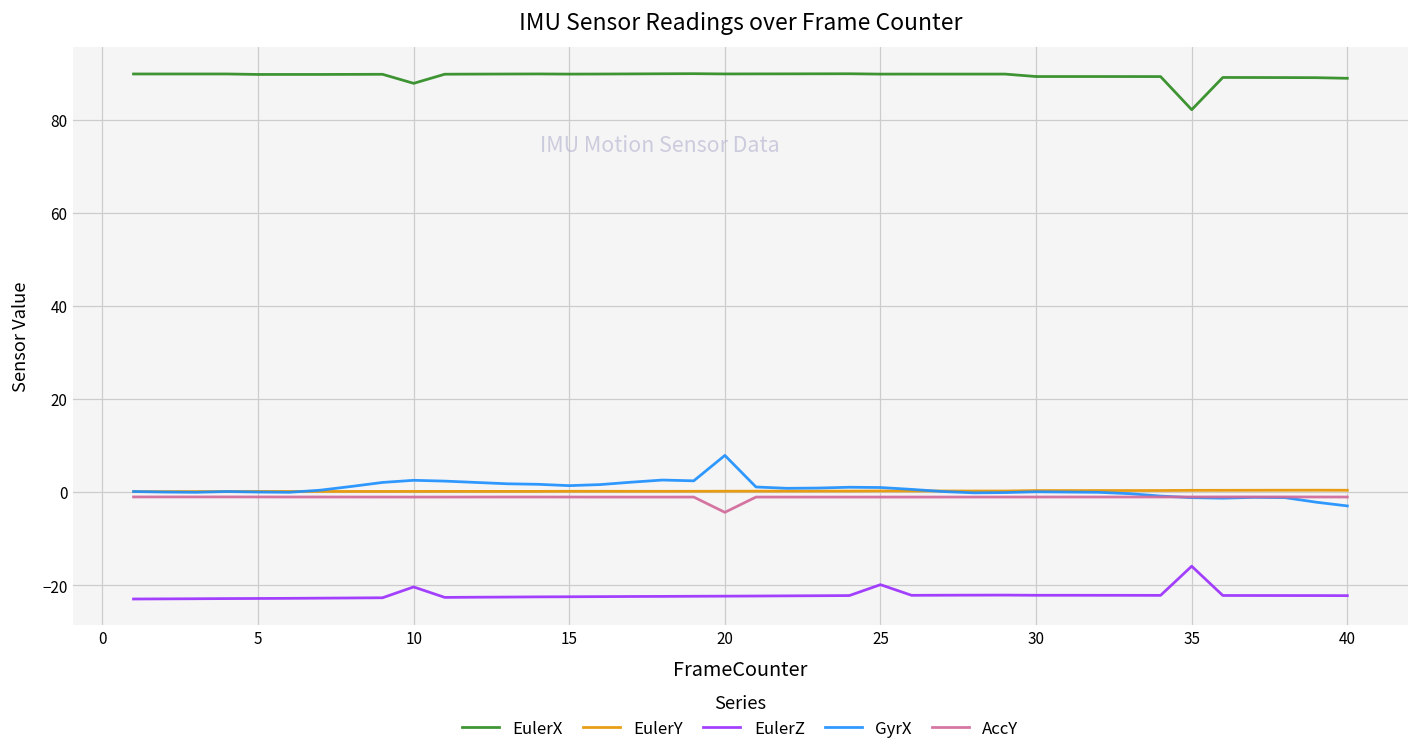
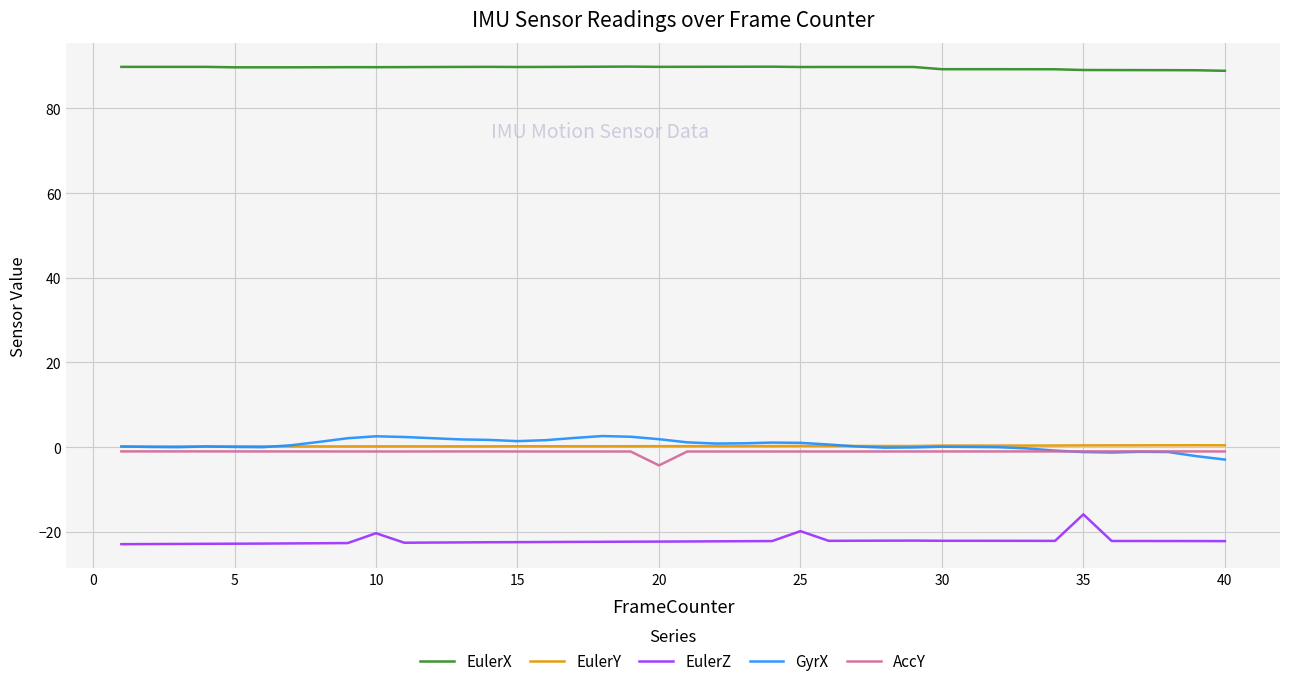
  {
    "EulerX": {
      "5": 90,
-     "10": 88,
+     "10": 90,
      "15": 90,
      "20": 90,
      "25": 90,
      "30": 89,
-     "35": 82,
+     "35": 89,
      "40": 89
    },
    "EulerY": {
      "10": 0,
      "15": 0,
      "20": 0,
      "25": 0,
      "35": 0,
      "40": 0
    },
    "EulerZ": {
      "5": -23,
      "10": -20,
      "15": -22,
      "20": -22,
      "25": -20,
      "30": -22,
      "35": -16,
      "40": -22
    },
    "GyrX": {
      "10": 3,
      "15": 1,
-     "20": 8,
+     "20": 2,
      "25": 1,
      "40": -3
    },
    "AccY": {
      "5": -1,
      "10": -1,
      "15": -1,
      "20": -4,
      "25": -1,
      "30": -1,
      "40": -1
    }
  }
